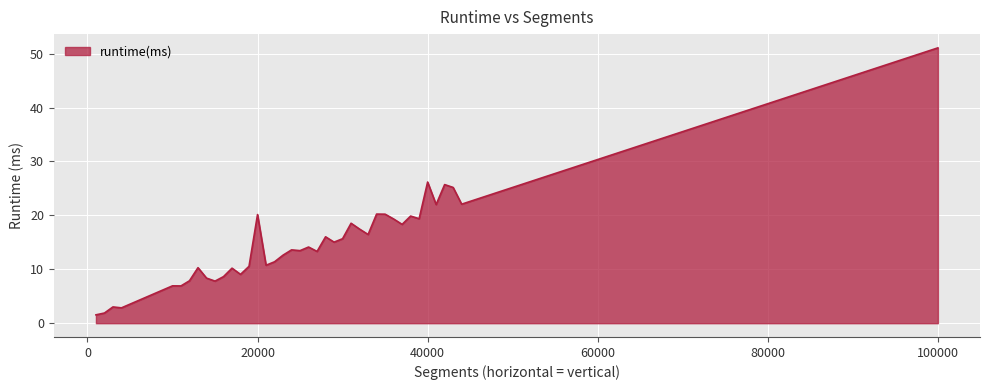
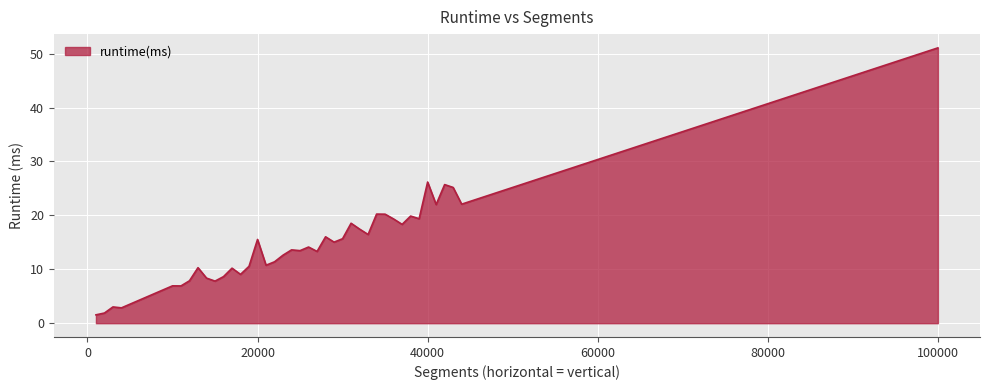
  {
-   "20000": 20,
+   "20000": 16,
    "40000": 26,
    "100000": 51
  }
